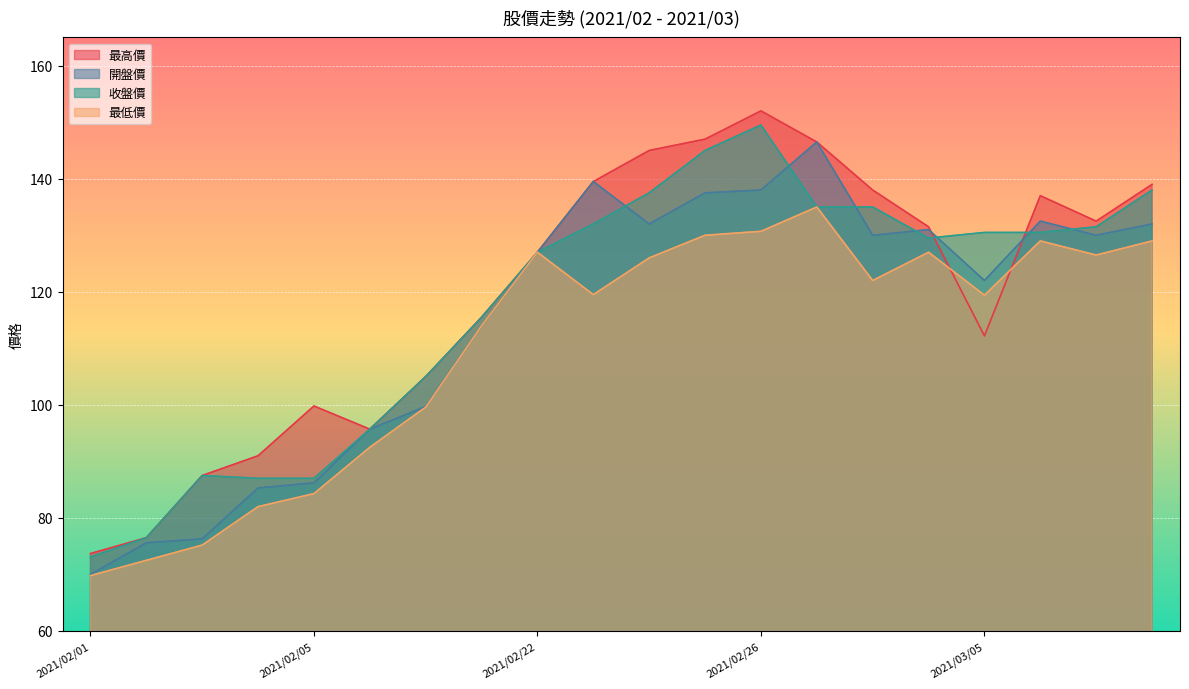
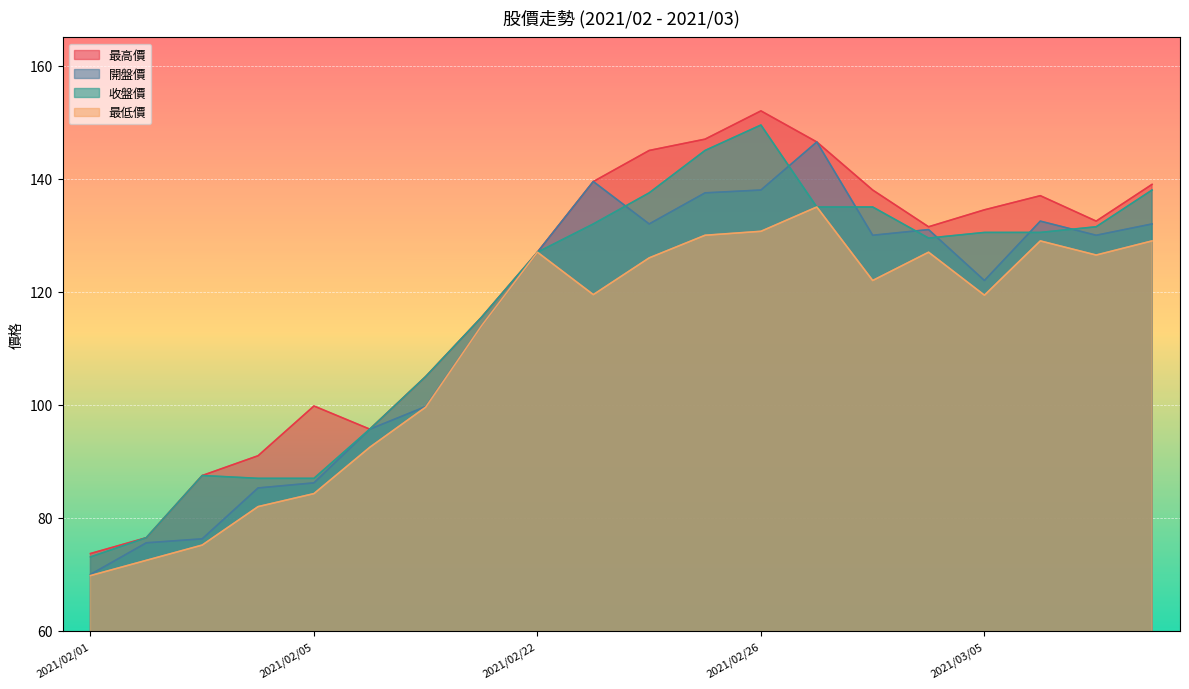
  {
    "最高價": {
      "2021/02/01": 74,
      "2021/02/05": 100,
      "2021/02/26": 152,
-     "2021/03/05": 112
+     "2021/03/05": 135
    },
    "最低價": {
      "2021/02/05": 84,
      "2021/02/26": 131,
      "2021/03/05": 119
    }
  }
